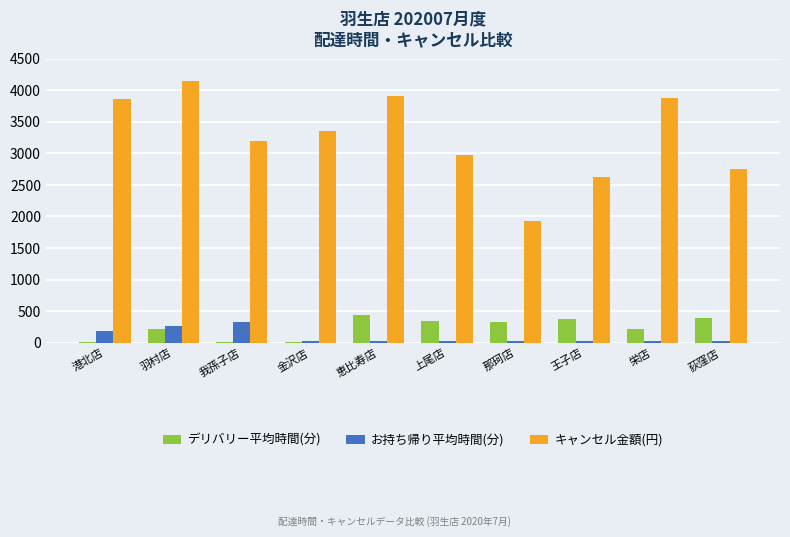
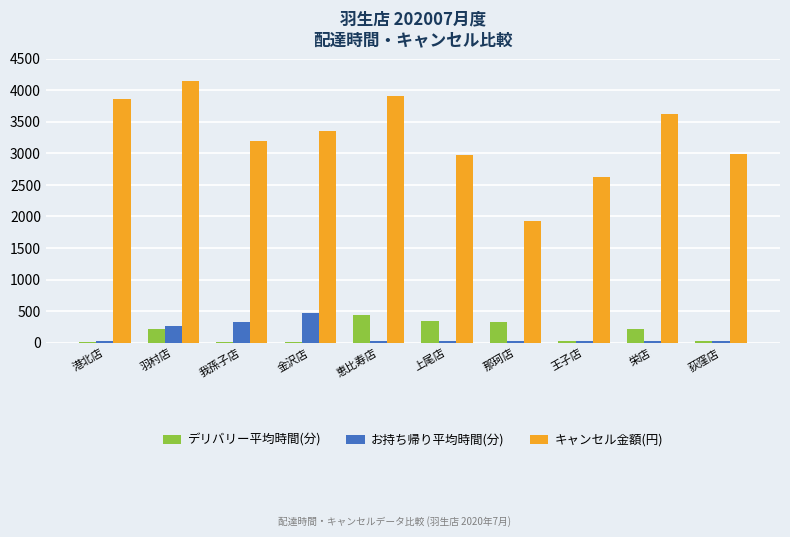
  {
    "デリバリー平均時間(分)": {
      "羽村店": 200,
      "恵比寿店": 400,
      "上尾店": 400,
      "那珂店": 300,
-     "王子店": 400,
+     "王子店": 0,
      "栄店": 200,
-     "荻窪店": 400
+     "荻窪店": 0
    },
    "お持ち帰り平均時間(分)": {
-     "港北店": 200,
+     "港北店": 0,
      "羽村店": 300,
      "我孫子店": 300,
-     "金沢店": 0
+     "金沢店": 500
    },
    "キャンセル金額(円)": {
      "港北店": 3900,
      "羽村店": 4100,
      "我孫子店": 3200,
      "金沢店": 3400,
      "恵比寿店": 3900,
      "上尾店": 3000,
      "那珂店": 1900,
      "王子店": 2600,
-     "栄店": 3900,
-     "荻窪店": 2800
+     "栄店": 3600,
+     "荻窪店": 3000
    }
  }
